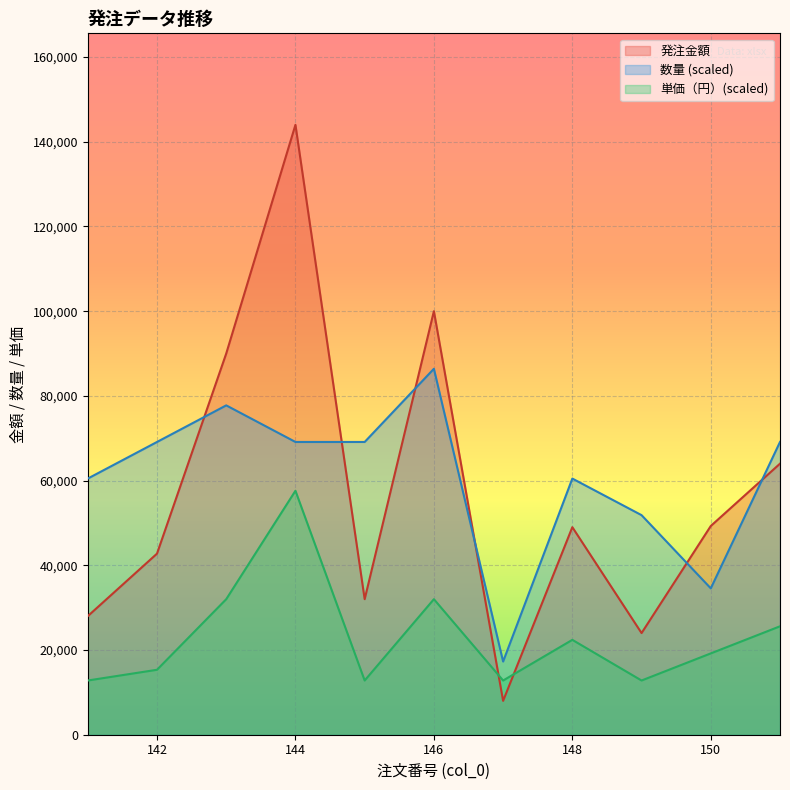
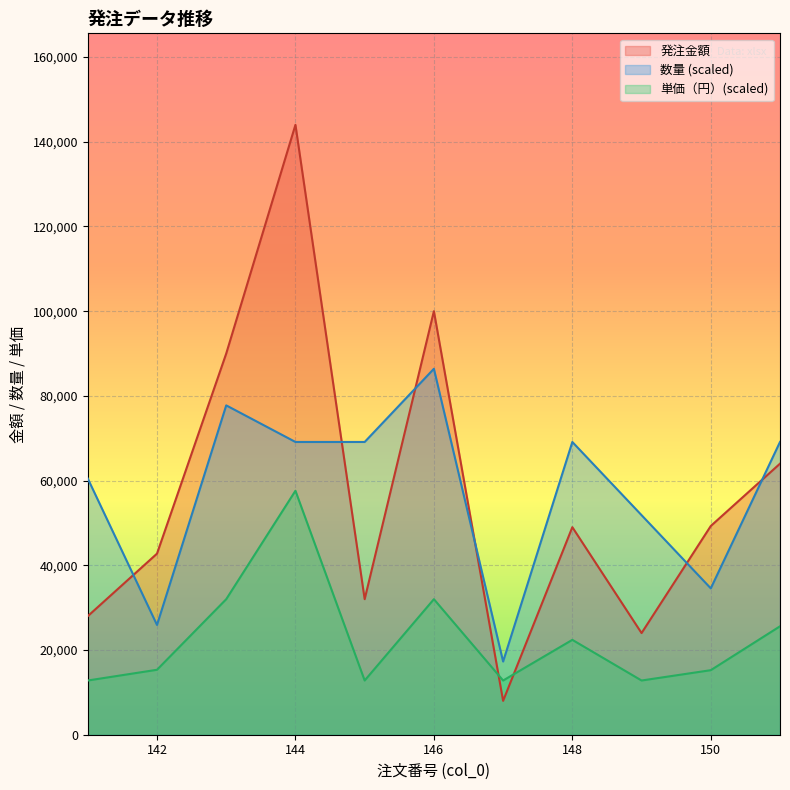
  {
    "発注金額": {
      "142": "43,000",
      "144": "144,000",
      "146": "100,000",
      "148": "49,000",
      "150": "49,000"
    },
    "数量 (scaled)": {
-     "142": "69,000",
+     "142": "26,000",
      "144": "69,000",
      "146": "86,000",
-     "148": "60,000",
+     "148": "69,000",
      "150": "35,000"
    },
    "単価（円）(scaled)": {
      "142": "15,000",
      "144": "58,000",
      "146": "32,000",
      "148": "22,000",
-     "150": "19,000"
+     "150": "15,000"
    }
  }
